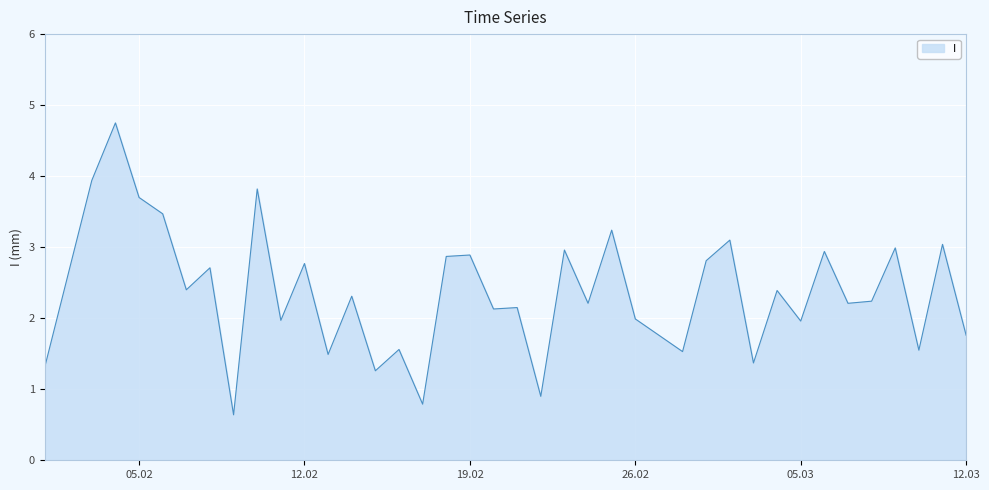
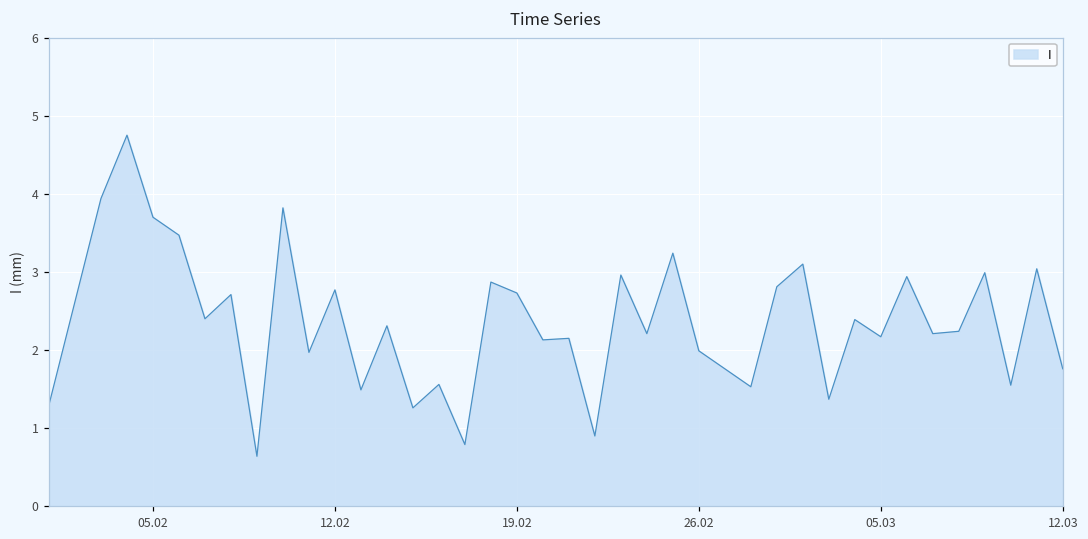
  {
    "05.02": 3.7,
    "12.02": 2.8,
-   "19.02": 2.9,
+   "19.02": 2.7,
    "26.02": 2.0,
-   "05.03": 2.0,
+   "05.03": 2.2,
    "12.03": 1.8
  }
